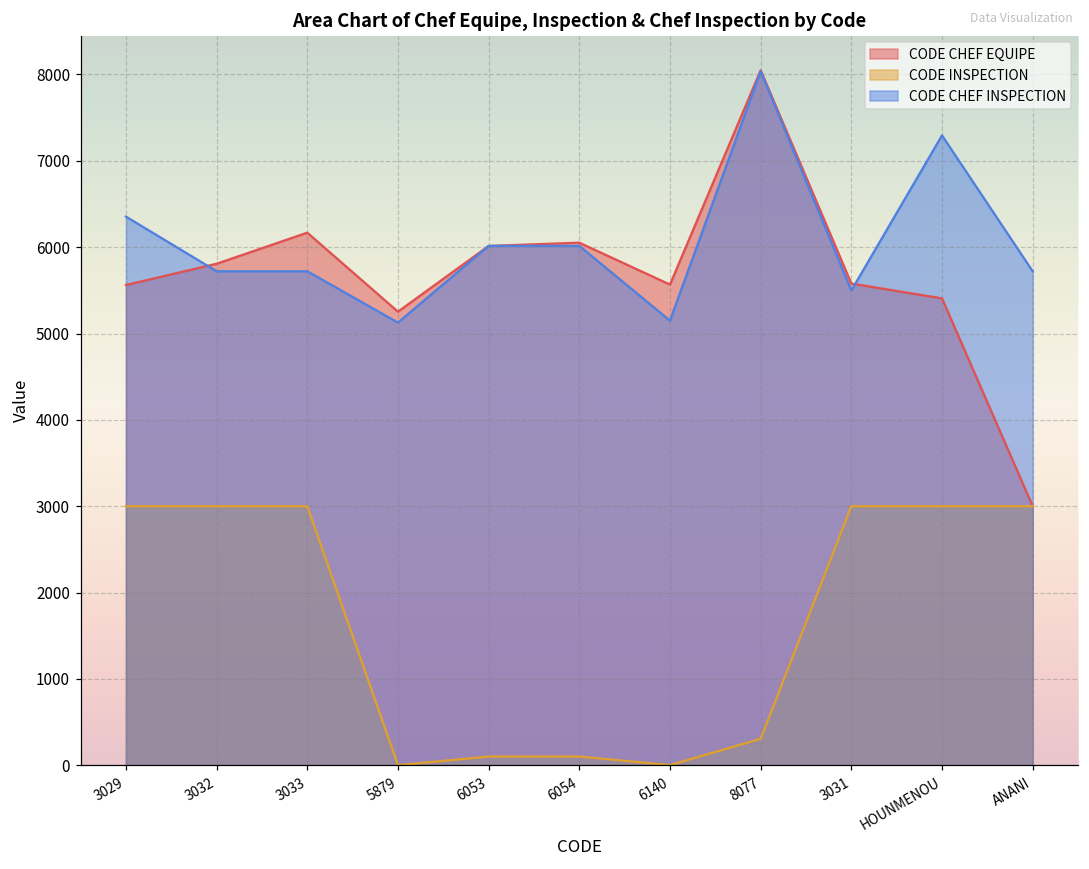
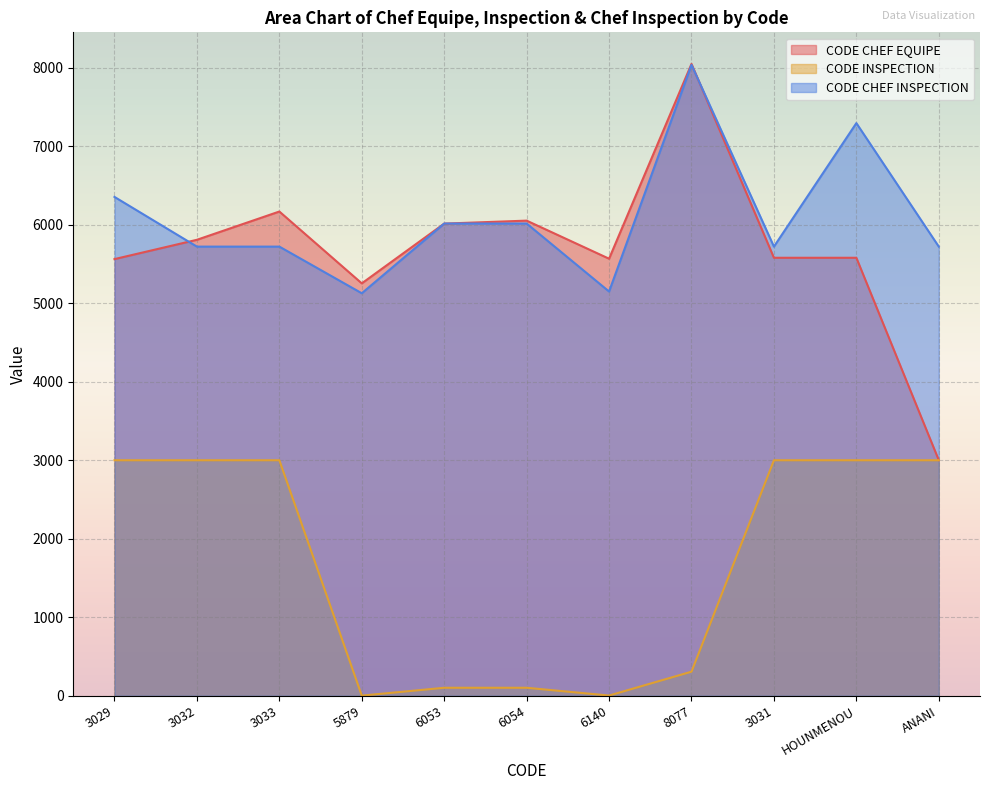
  {
    "CODE CHEF EQUIPE": {
      "3029": 5600,
      "3032": 5800,
      "3033": 6200,
      "5879": 5300,
      "6054": 6100,
      "6140": 5600,
      "3031": 5600,
-     "HOUNMENOU": 5400
+     "HOUNMENOU": 5600
    },
    "CODE INSPECTION": {
      "3029": 3000,
      "3032": 3000,
      "3033": 3000,
      "5879": 0,
      "6053": 100,
      "6054": 100,
      "6140": 0,
      "8077": 300,
      "3031": 3000,
      "HOUNMENOU": 3000
    },
    "CODE CHEF INSPECTION": {
      "3029": 6400,
      "3032": 5700,
      "3033": 5700,
      "5879": 5100,
      "6054": 6000,
      "6140": 5100,
-     "3031": 5500,
+     "3031": 5700,
      "HOUNMENOU": 7300,
      "ANANI": 5700
    }
  }
